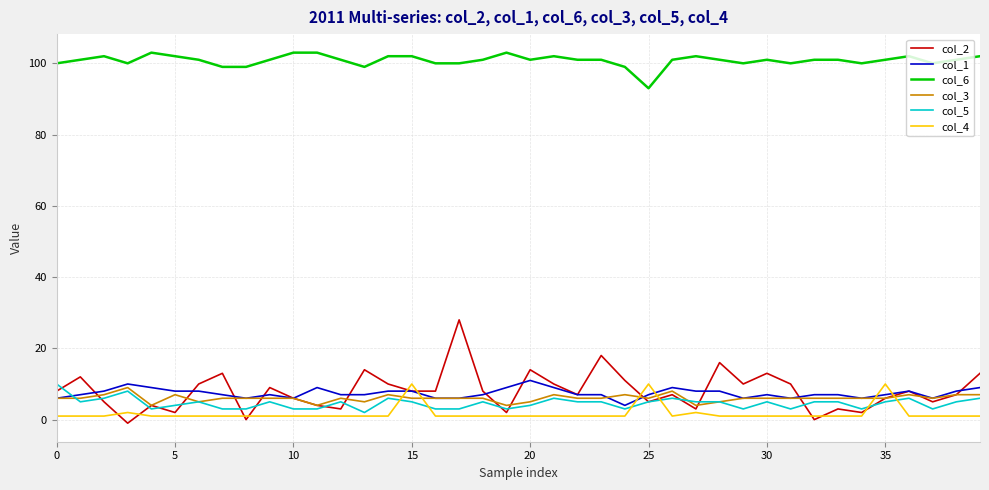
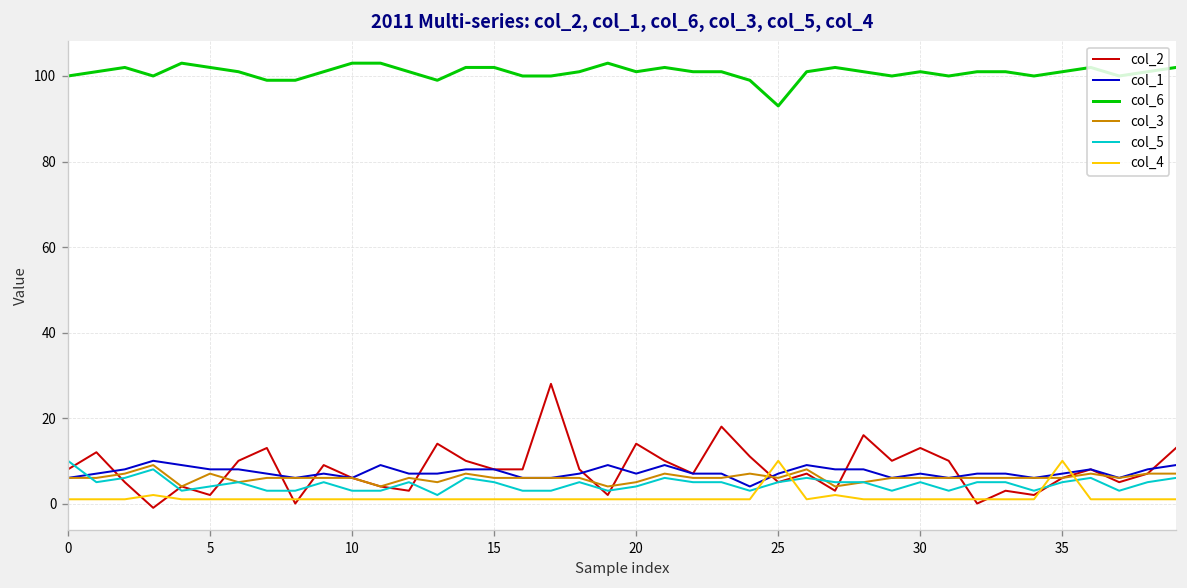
  {
    "col_2": {
      "0": 8,
      "5": 2,
      "20": 14,
      "30": 13
    },
    "col_1": {
      "5": 8,
-     "20": 11,
+     "20": 7,
      "25": 7,
      "30": 7,
      "35": 7
    },
    "col_6": {
      "0": 100,
      "5": 102,
      "10": 103,
      "15": 102,
      "20": 101,
      "25": 93,
      "30": 101,
      "35": 101
    },
    "col_3": {
      "5": 7,
      "15": 6,
      "20": 5,
      "25": 6,
      "30": 6
    },
    "col_5": {
      "0": 10,
      "5": 4,
      "10": 3,
      "15": 5,
      "20": 4,
      "30": 5,
      "35": 5
    },
    "col_4": {
      "0": 1,
      "5": 1,
      "10": 1,
-     "15": 10,
+     "15": 1,
      "20": 1,
      "25": 10,
      "30": 1,
      "35": 10
    }
  }
